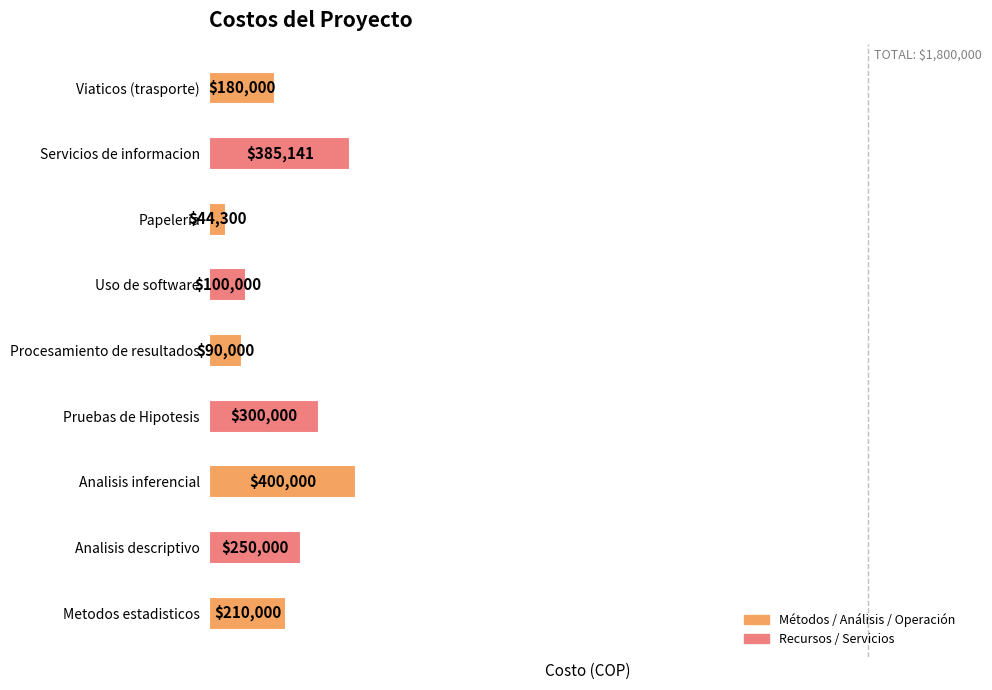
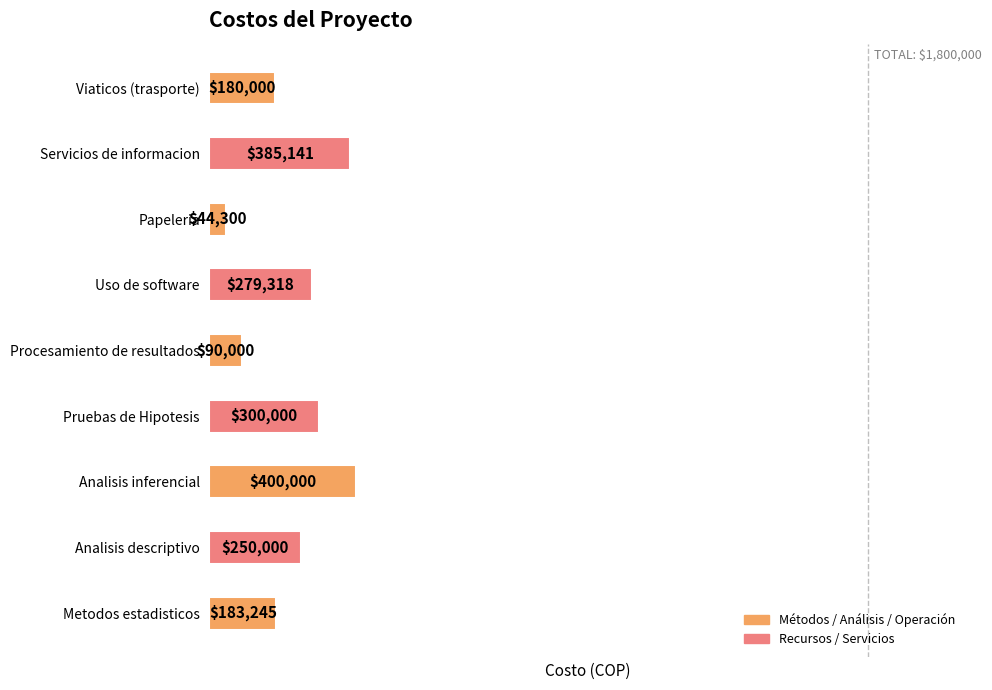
  {
    "Viaticos (trasporte)": "$180,000",
    "Servicios de informacion": "$385,141",
    "Papeleria": "$44,300",
-   "Uso de software": "$100,000",
+   "Uso de software": "$279,318",
    "Procesamiento de resultados": "$90,000",
    "Pruebas de Hipotesis": "$300,000",
    "Analisis inferencial": "$400,000",
    "Analisis descriptivo": "$250,000",
-   "Metodos estadisticos": "$210,000"
+   "Metodos estadisticos": "$183,245"
  }
